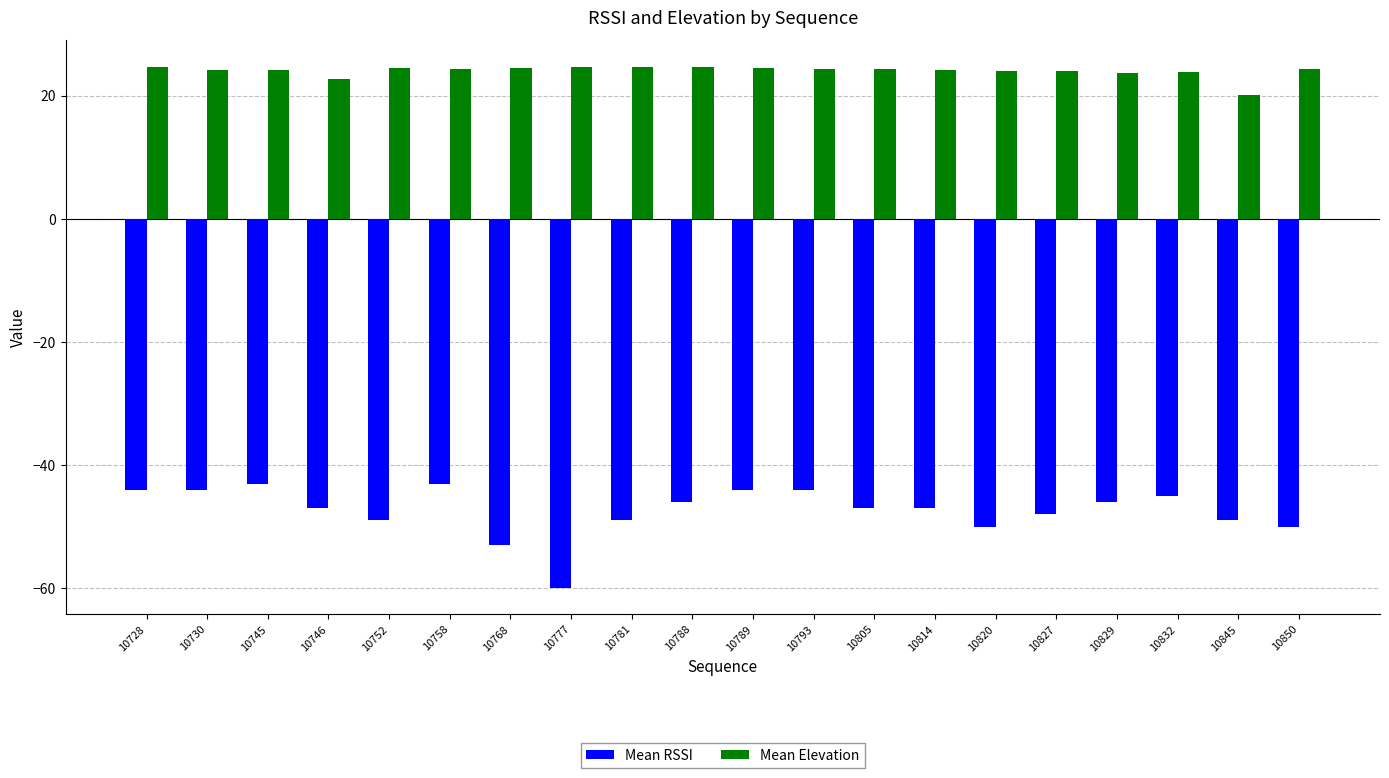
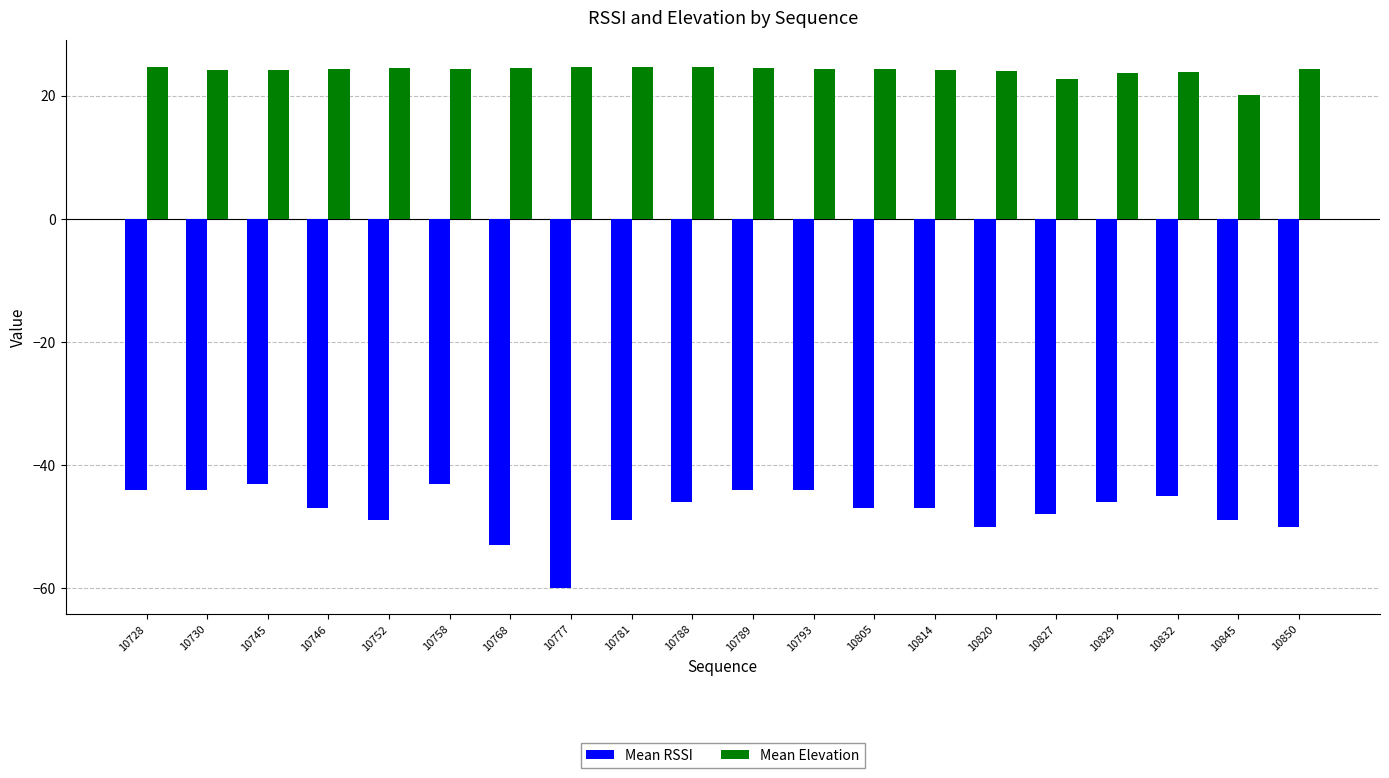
  {
    "Mean RSSI": {
      "10728": -44,
      "10730": -44,
      "10745": -43,
      "10746": -47,
      "10752": -49,
      "10758": -43,
      "10768": -53,
      "10777": -60,
      "10781": -49,
      "10788": -46,
      "10789": -44,
      "10793": -44,
      "10805": -47,
      "10814": -47,
      "10820": -50,
      "10827": -48,
      "10829": -46,
      "10832": -45,
      "10845": -49,
      "10850": -50
    },
    "Mean Elevation": {
      "10728": 25,
      "10730": 24,
      "10745": 24,
-     "10746": 23,
+     "10746": 24,
      "10752": 24,
      "10758": 24,
      "10768": 25,
      "10777": 25,
      "10781": 25,
      "10788": 25,
      "10789": 25,
      "10793": 24,
      "10805": 24,
      "10814": 24,
      "10820": 24,
-     "10827": 24,
+     "10827": 23,
      "10829": 24,
      "10832": 24,
      "10845": 20,
      "10850": 24
    }
  }
